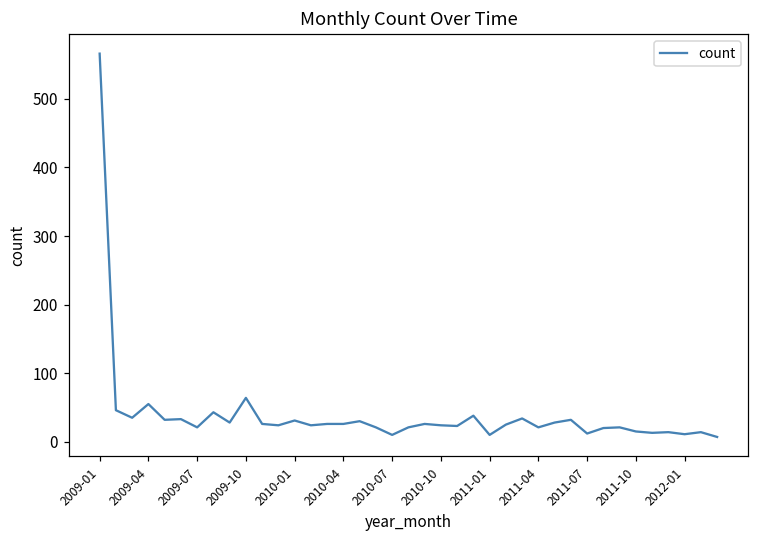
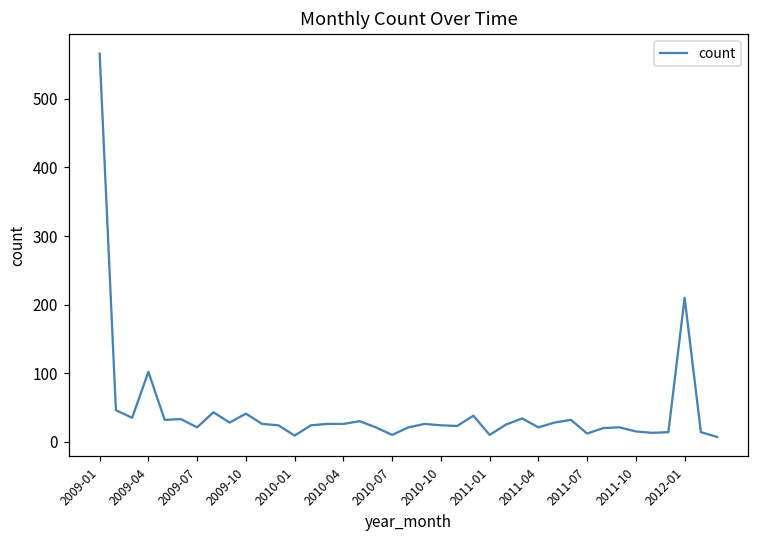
  {
    "2009-01": 570,
-   "2009-04": 60,
+   "2009-04": 100,
    "2009-07": 20,
-   "2009-10": 60,
-   "2010-01": 30,
+   "2009-10": 40,
+   "2010-01": 10,
    "2010-04": 30,
    "2010-07": 10,
    "2010-10": 20,
    "2011-01": 10,
    "2011-04": 20,
    "2011-07": 10,
    "2011-10": 20,
-   "2012-01": 10
+   "2012-01": 210
  }
